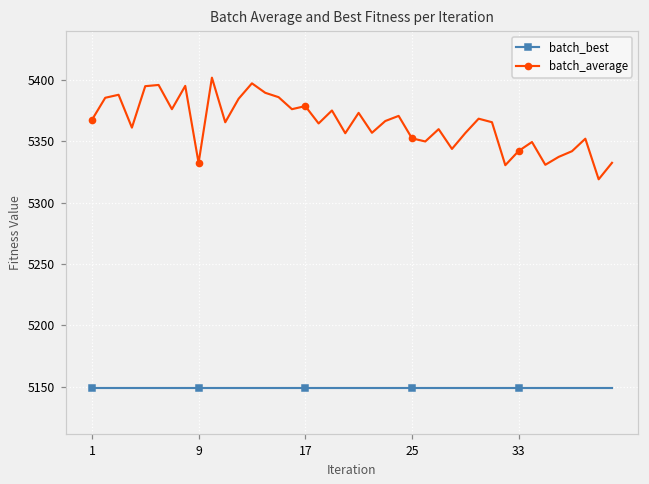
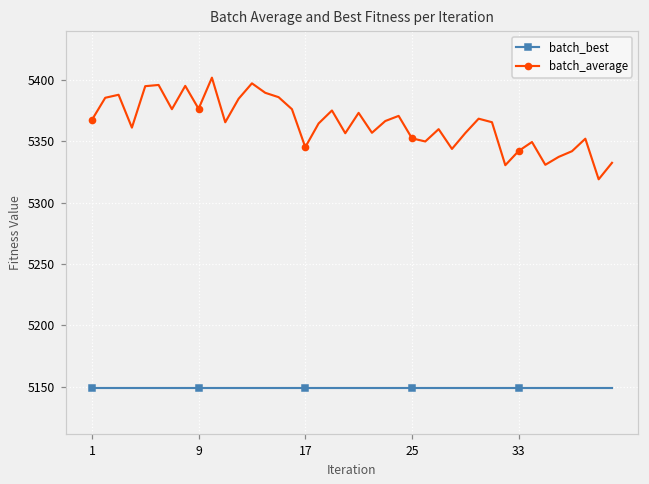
  {
    "batch_best": {
      "1": 5149,
      "9": 5149,
      "17": 5149,
      "25": 5149,
      "33": 5149
    },
    "batch_average": {
      "1": 5367,
-     "9": 5332,
-     "17": 5379,
+     "9": 5377,
+     "17": 5345,
      "25": 5352,
      "33": 5342
    }
  }
